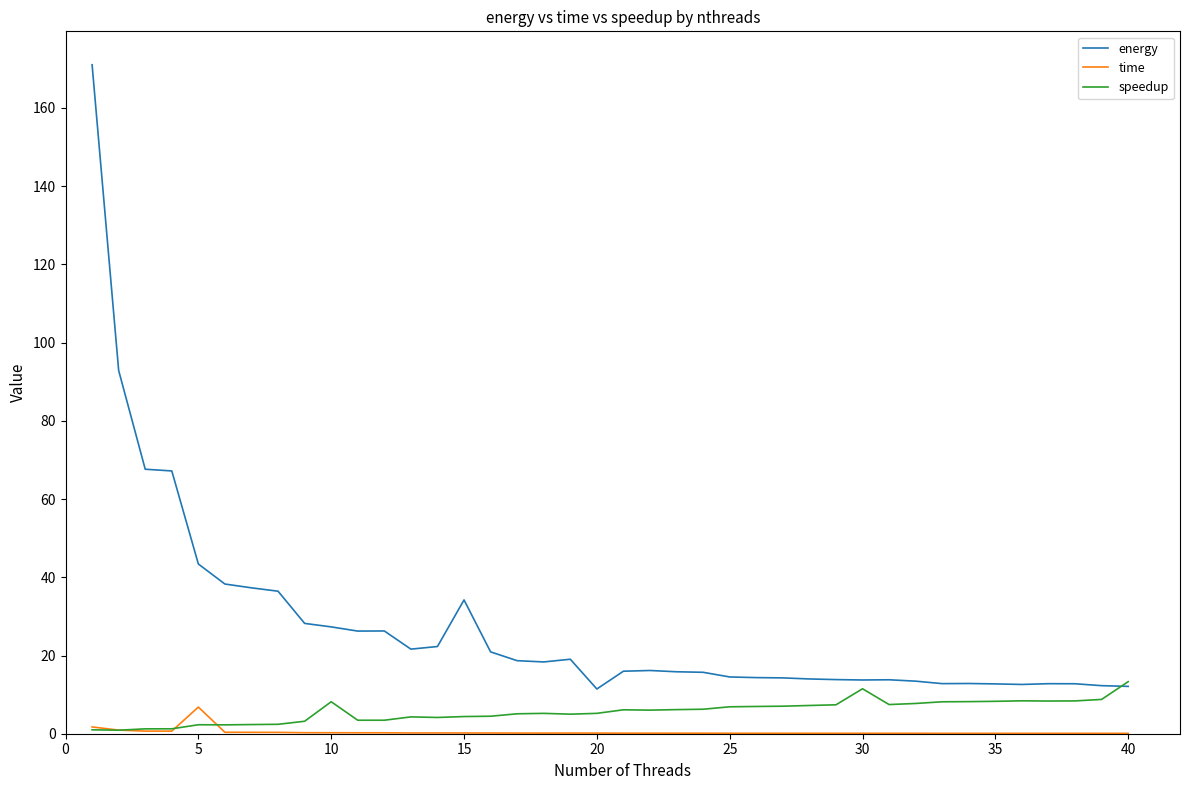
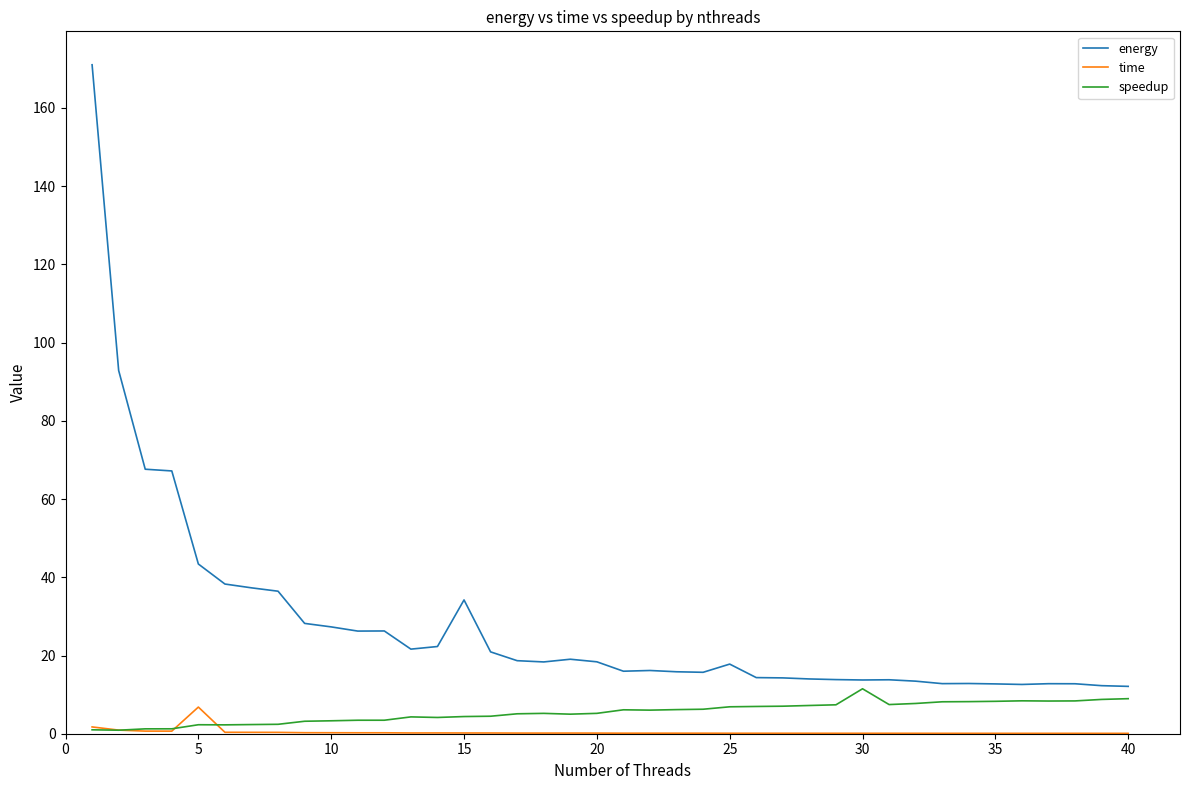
  {
    "energy": {
      "5": 43,
      "10": 27,
      "15": 34,
-     "20": 11,
-     "25": 15,
+     "20": 18,
+     "25": 18,
      "30": 14,
      "35": 13,
      "40": 12
    },
    "time": {
      "5": 7,
      "10": 0,
      "15": 0,
      "20": 0,
      "25": 0,
      "30": 0,
      "35": 0,
      "40": 0
    },
    "speedup": {
      "5": 2,
-     "10": 8,
+     "10": 3,
      "15": 4,
      "20": 5,
      "25": 7,
      "30": 11,
      "35": 8,
-     "40": 13
+     "40": 9
    }
  }
